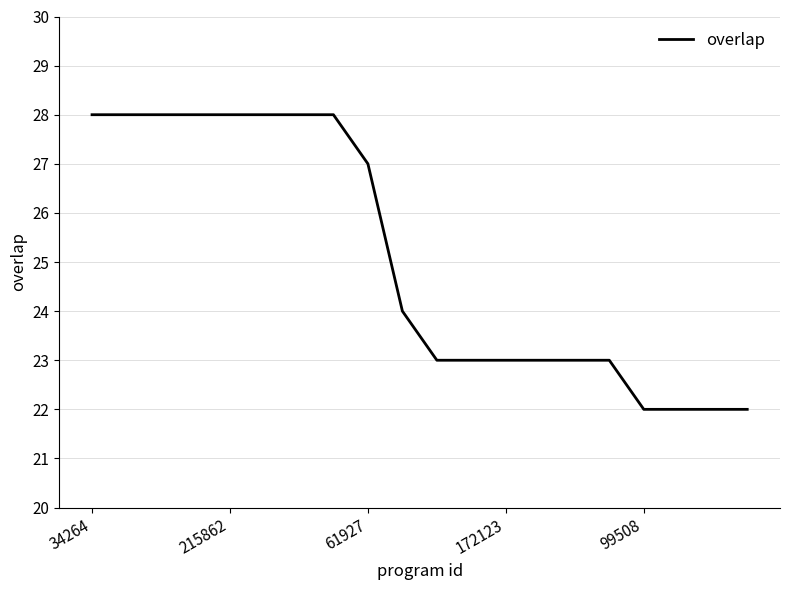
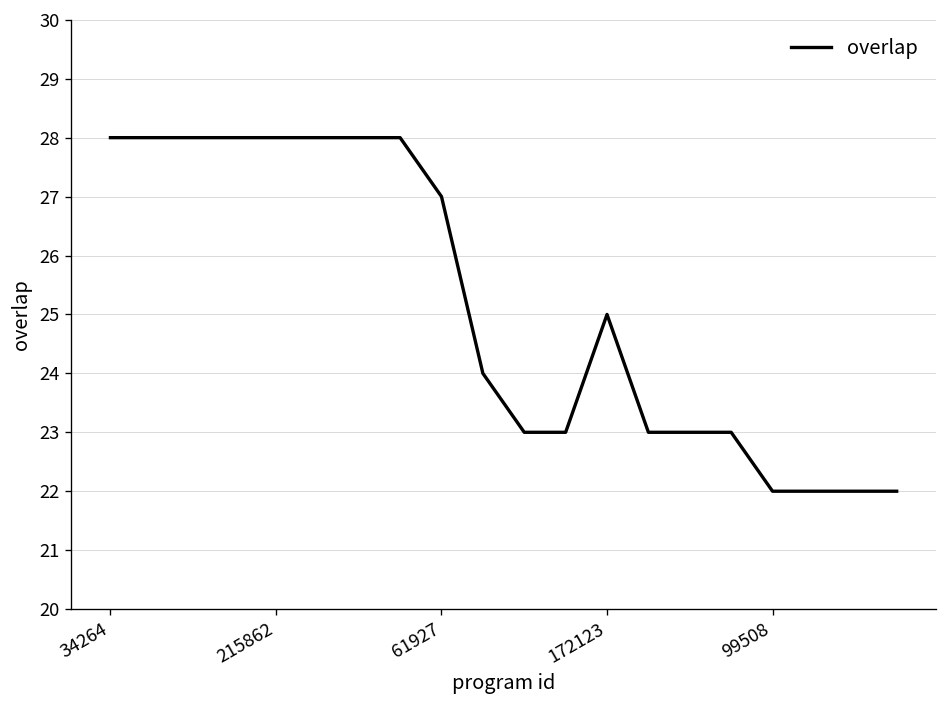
  {
    "34264": 28,
    "215862": 28,
    "61927": 27,
-   "172123": 23,
+   "172123": 25,
    "99508": 22
  }
